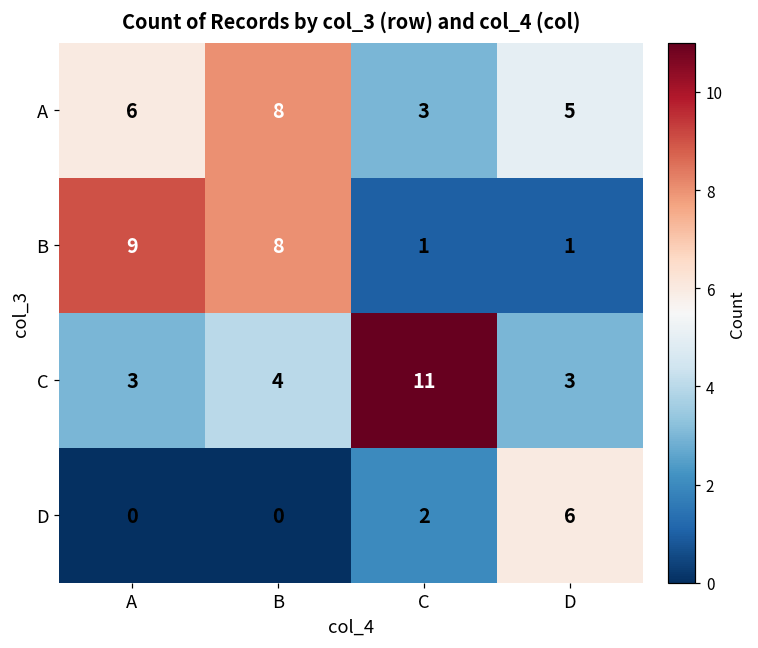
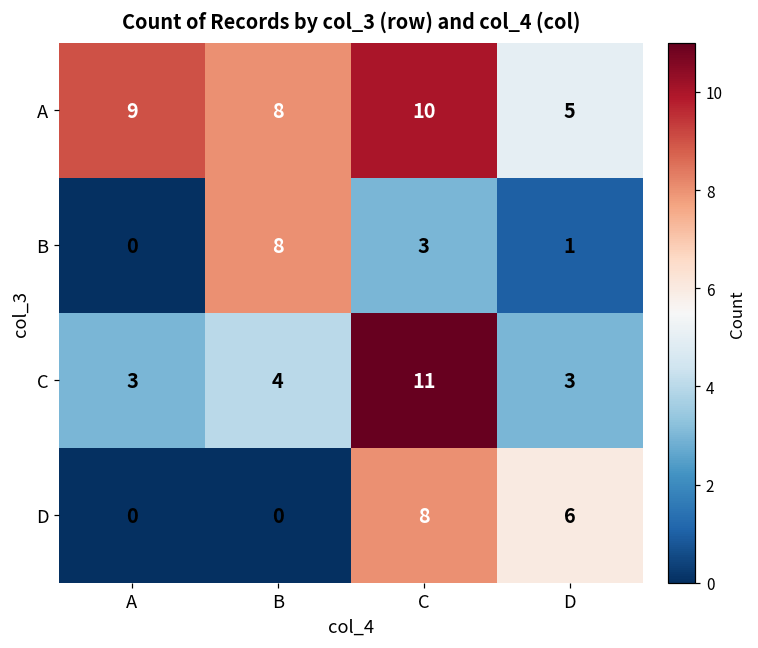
  {
    "A": {
-     "A": 6,
+     "A": 9,
      "B": 8,
-     "C": 3,
+     "C": 10,
      "D": 5
    },
    "B": {
-     "A": 9,
+     "A": 0,
      "B": 8,
-     "C": 1,
+     "C": 3,
      "D": 1
    },
    "C": {
      "A": 3,
      "B": 4,
      "C": 11,
      "D": 3
    },
    "D": {
      "A": 0,
      "B": 0,
-     "C": 2,
+     "C": 8,
      "D": 6
    }
  }
